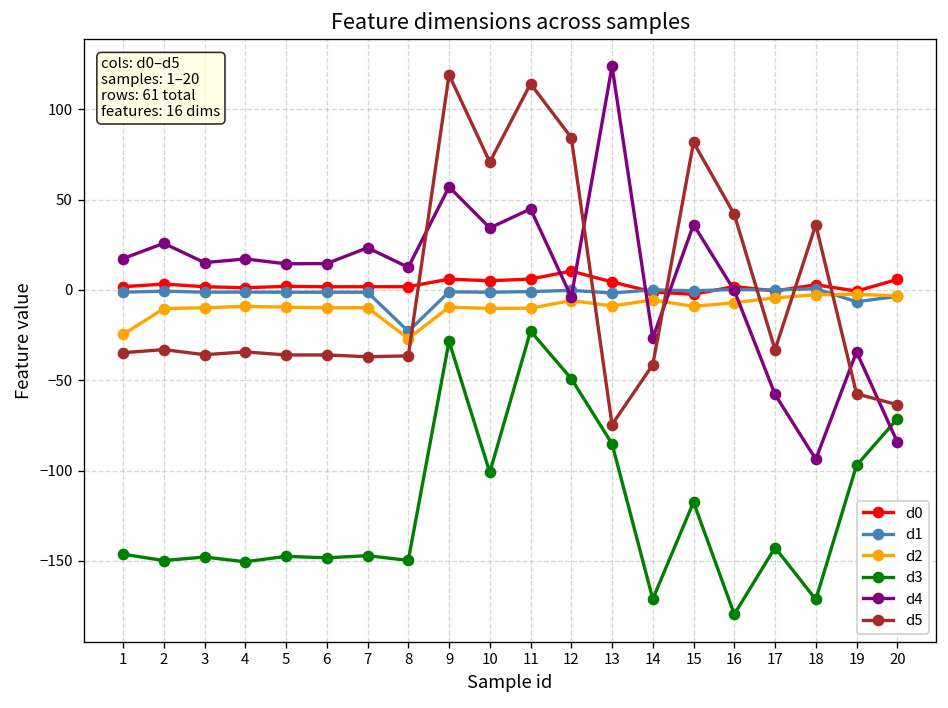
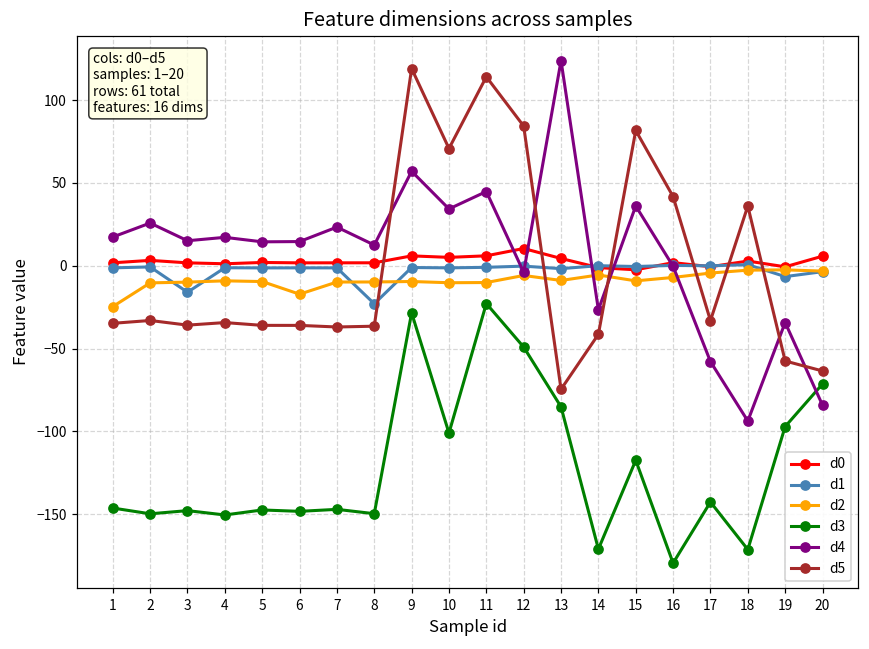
  {
    "d0": {
      "1": 2,
      "2": 3,
      "3": 2,
      "4": 1,
      "5": 2,
      "6": 2,
      "7": 2,
      "8": 2,
      "9": 6,
      "10": 5,
      "11": 6,
      "12": 10,
      "13": 4,
      "15": -2,
      "18": 3,
      "19": -1,
      "20": 6
    },
    "d1": {
      "1": -1,
      "2": -1,
-     "3": -1,
+     "3": -16,
      "4": -1,
      "5": -1,
      "6": -1,
      "7": -1,
      "8": -23,
      "9": -1,
      "10": -1,
      "11": -1,
      "12": 0,
      "13": -2,
      "15": 0,
      "18": 1,
      "19": -7
    },
    "d2": {
      "1": -25,
      "2": -10,
      "3": -10,
      "4": -9,
      "5": -10,
-     "6": -10,
+     "6": -17,
      "7": -10,
-     "8": -27,
+     "8": -10,
      "9": -10,
      "10": -10,
      "11": -10,
      "12": -6,
      "13": -9,
      "14": -6,
      "15": -9,
      "16": -7,
      "17": -4,
      "18": -3,
      "19": -2
    },
    "d3": {
      "1": -146,
      "2": -150,
      "3": -148,
      "4": -150,
      "5": -147,
      "6": -148,
      "7": -147,
      "8": -150,
      "9": -28,
      "10": -101,
      "11": -23,
      "12": -49,
      "13": -85,
      "14": -171,
      "15": -117,
      "16": -179,
      "17": -143,
      "18": -171,
      "19": -97,
      "20": -71
    },
    "d4": {
      "1": 17,
      "2": 26,
      "3": 15,
      "4": 17,
      "5": 14,
      "6": 15,
      "7": 23,
      "8": 13,
      "9": 57,
      "10": 34,
      "11": 45,
      "12": -4,
      "13": 124,
      "14": -27,
      "15": 36,
      "17": -58,
      "18": -94,
      "19": -34,
      "20": -84
    },
    "d5": {
      "1": -35,
      "2": -33,
      "3": -36,
      "4": -34,
      "5": -36,
      "6": -36,
      "7": -37,
      "8": -36,
      "9": 119,
      "10": 71,
      "11": 114,
      "12": 84,
      "13": -75,
      "14": -41,
      "15": 82,
      "16": 42,
      "17": -33,
      "18": 36,
      "19": -57,
      "20": -64
    }
  }
